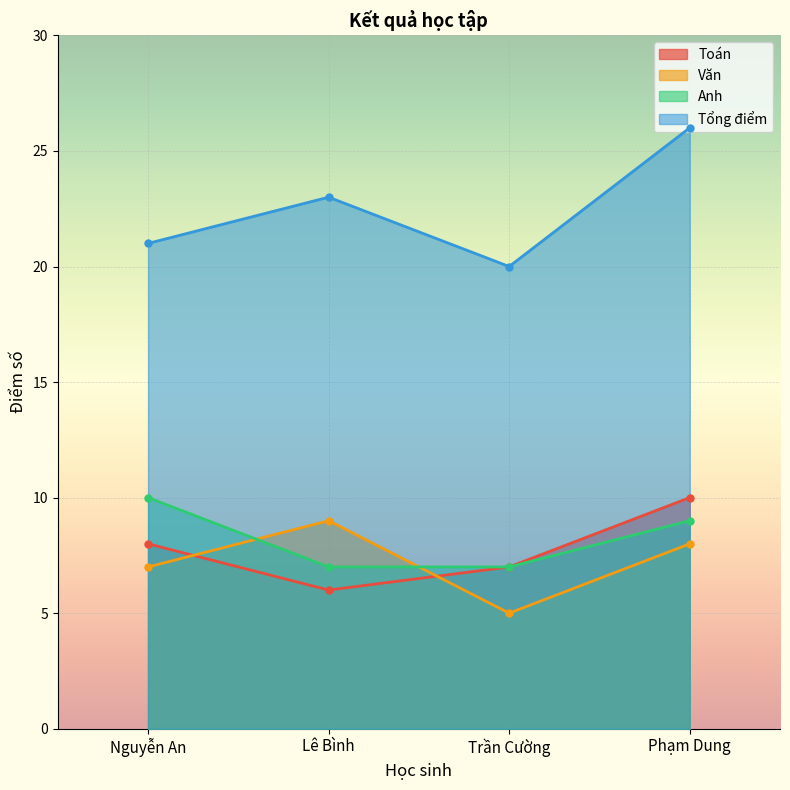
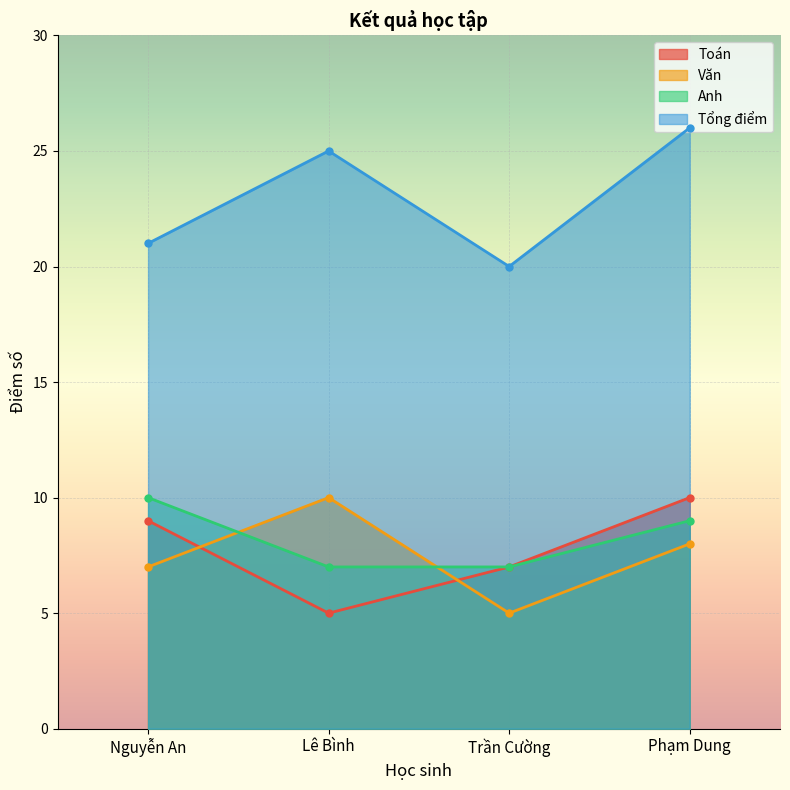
  {
    "Toán": {
-     "Nguyễn An": 8,
-     "Lê Bình": 6,
+     "Nguyễn An": 9,
+     "Lê Bình": 5,
      "Phạm Dung": 10
    },
    "Văn": {
      "Nguyễn An": 7,
-     "Lê Bình": 9,
+     "Lê Bình": 10,
      "Trần Cường": 5,
      "Phạm Dung": 8
    },
    "Anh": {
      "Nguyễn An": 10,
      "Lê Bình": 7,
      "Phạm Dung": 9
    },
    "Tổng điểm": {
      "Nguyễn An": 21,
-     "Lê Bình": 23,
+     "Lê Bình": 25,
      "Trần Cường": 20
    }
  }
